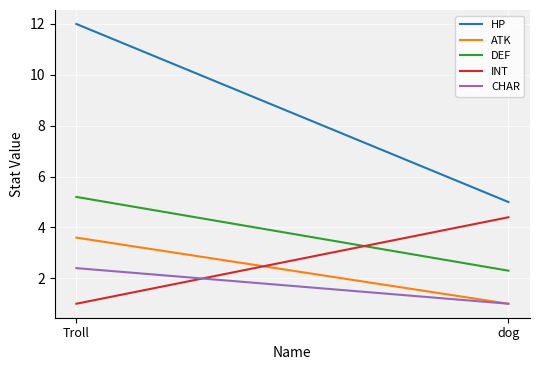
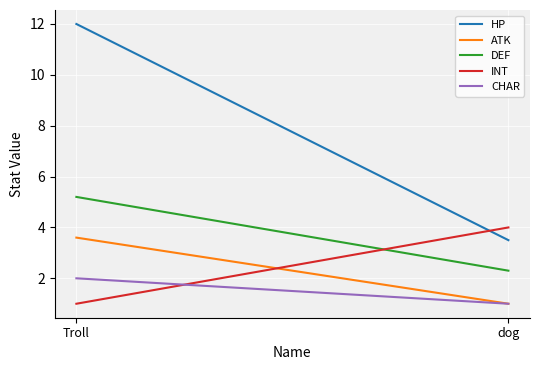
  {
    "HP": {
      "Troll": 12.0,
-     "dog": 5.0
+     "dog": 3.5
    },
    "ATK": {
      "Troll": 3.6
    },
    "DEF": {
      "Troll": 5.2,
      "dog": 2.3
    },
    "INT": {
      "Troll": 1.0,
-     "dog": 4.4
+     "dog": 4.0
    },
    "CHAR": {
-     "Troll": 2.4
+     "Troll": 2.0
    }
  }
